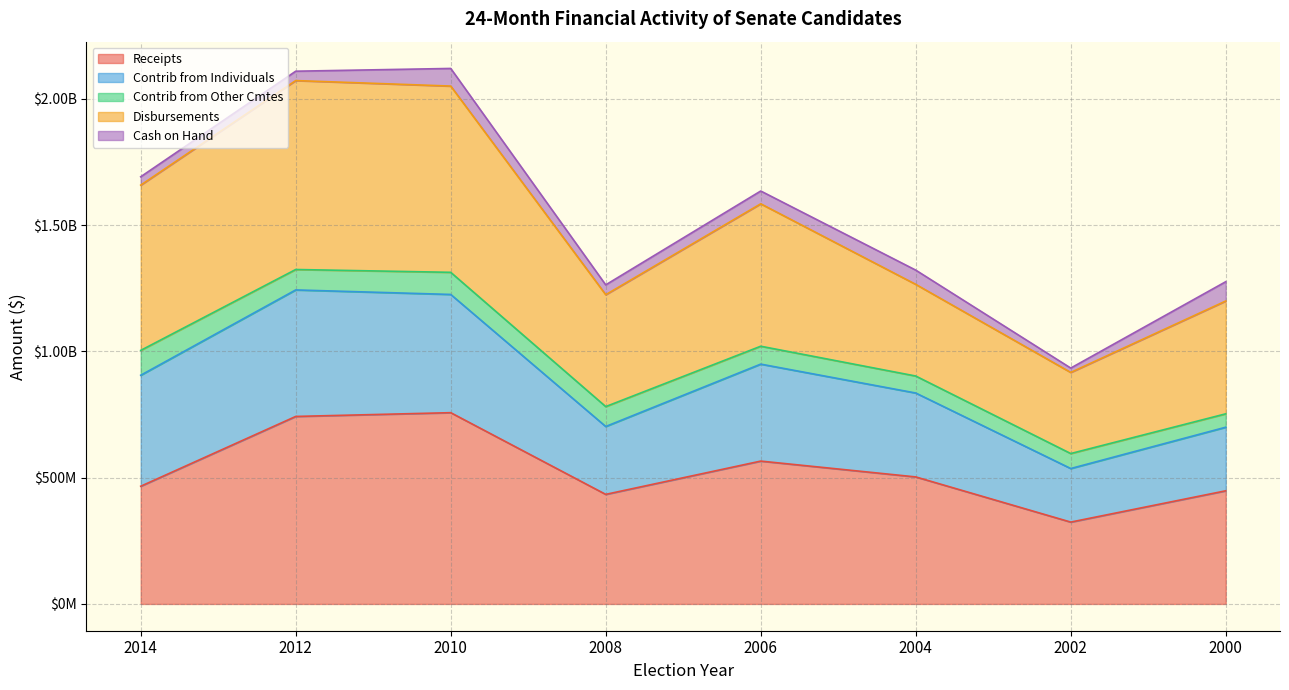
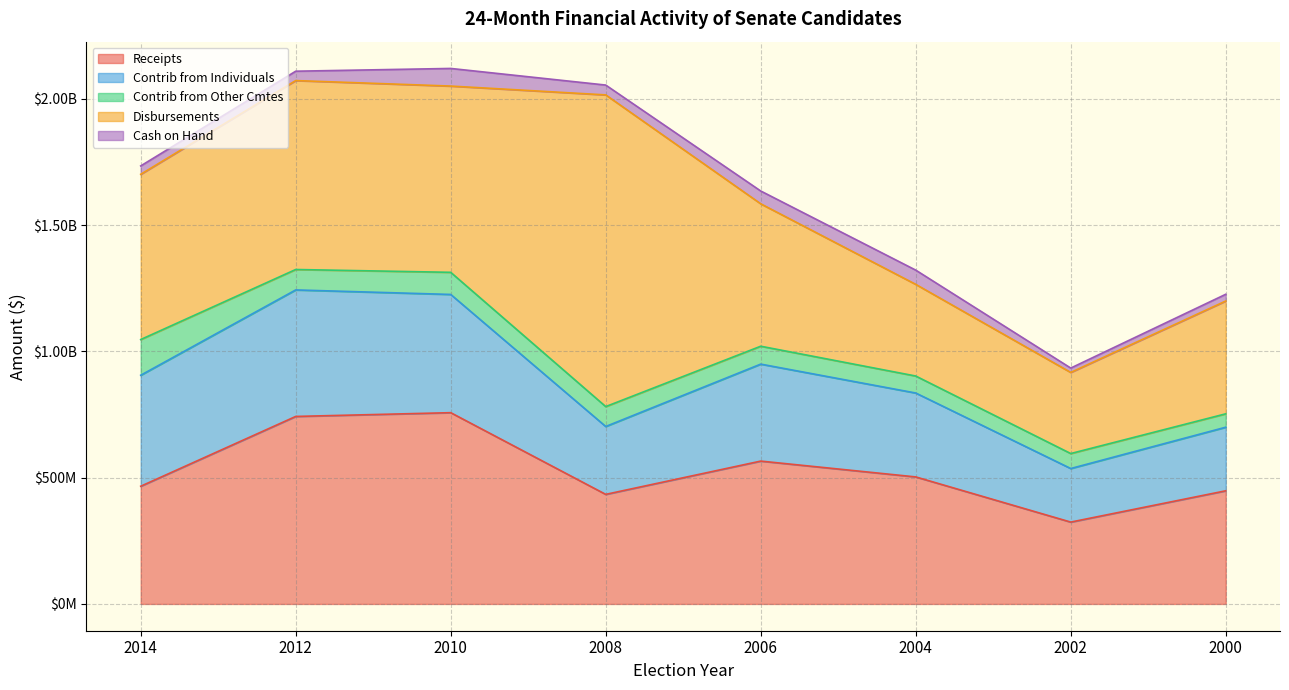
  {
    "Receipts": {
      "2014": "$470000000",
      "2012": "$740000000",
      "2010": "$760000000",
      "2008": "$430000000",
      "2006": "$570000000",
      "2004": "$500000000",
      "2002": "$320000000",
      "2000": "$450000000"
    },
    "Contrib from Individuals": {
      "2014": "$440000000",
      "2012": "$500000000",
      "2010": "$470000000",
      "2008": "$270000000",
      "2006": "$380000000",
      "2004": "$330000000",
      "2002": "$210000000",
      "2000": "$250000000"
    },
    "Contrib from Other Cmtes": {
-     "2014": "$100000000",
+     "2014": "$140000000",
      "2012": "$80000000",
      "2010": "$90000000",
      "2008": "$80000000",
      "2006": "$70000000",
      "2004": "$70000000",
      "2002": "$60000000",
      "2000": "$50000000"
    },
    "Disbursements": {
      "2014": "$650000000",
      "2012": "$750000000",
      "2010": "$740000000",
-     "2008": "$440000000",
+     "2008": "$1230000000",
      "2006": "$560000000",
      "2004": "$360000000",
      "2002": "$320000000",
      "2000": "$450000000"
    },
    "Cash on Hand": {
      "2014": "$30000000",
      "2012": "$40000000",
      "2010": "$70000000",
      "2008": "$40000000",
      "2006": "$50000000",
      "2004": "$60000000",
      "2002": "$20000000",
-     "2000": "$80000000"
+     "2000": "$30000000"
    }
  }
